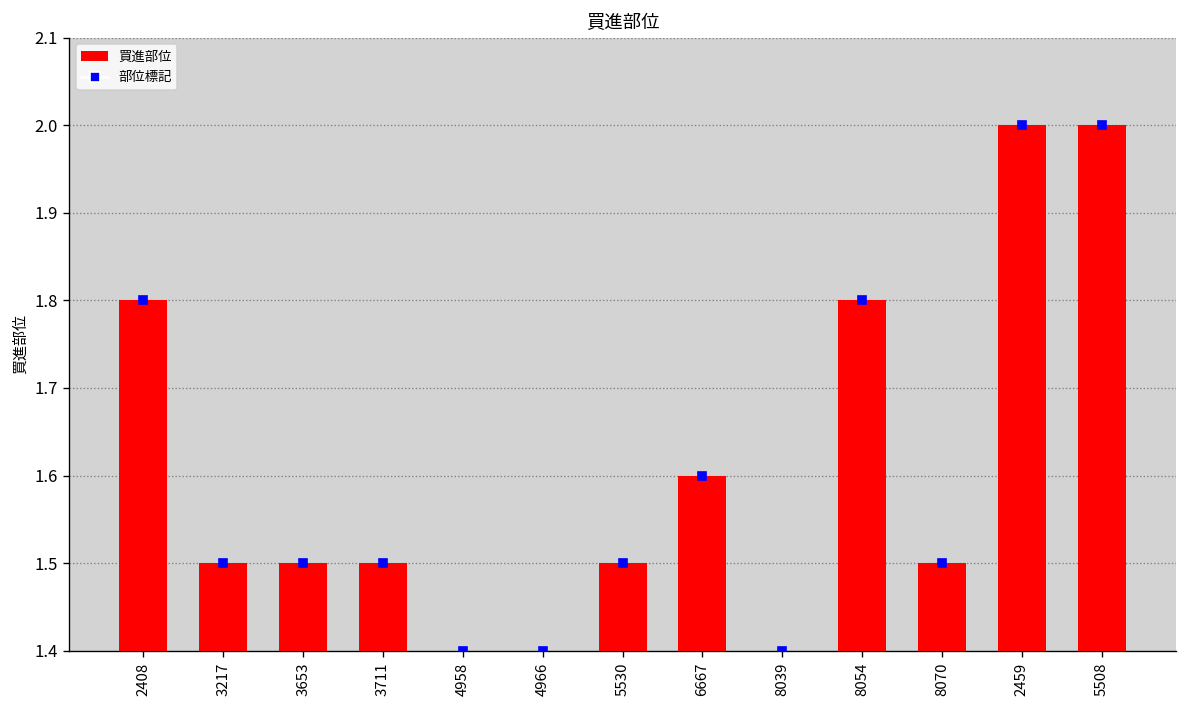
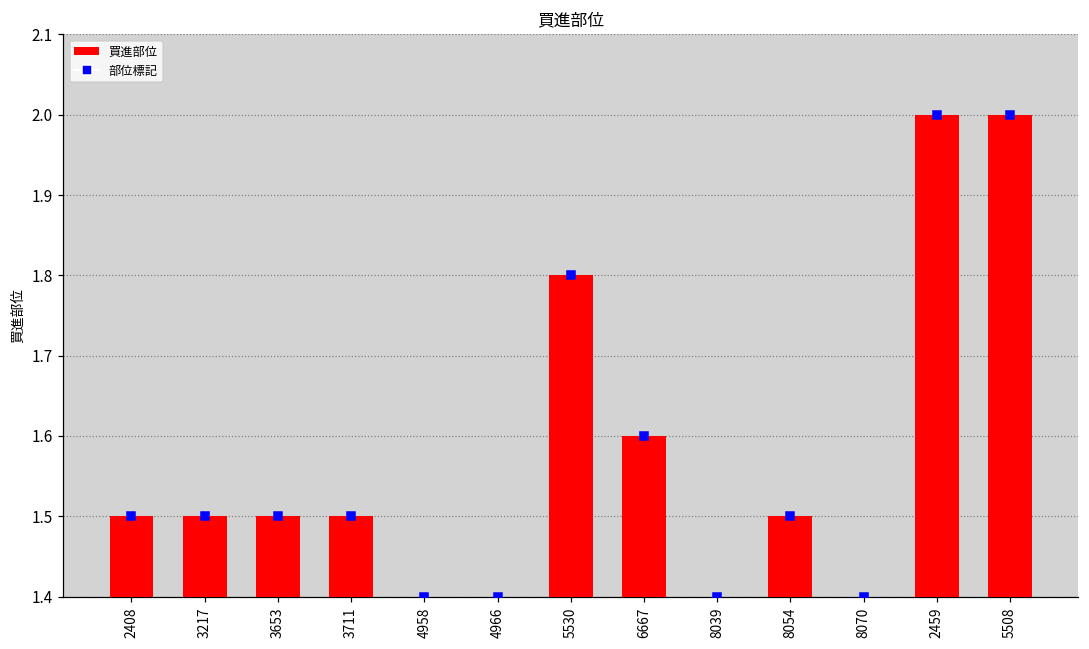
  {
    "買進部位": {
-     "2408": 1.8,
+     "2408": 1.5,
      "3217": 1.5,
      "3653": 1.5,
      "3711": 1.5,
      "4958": 1.4,
      "4966": 1.4,
-     "5530": 1.5,
+     "5530": 1.8,
      "6667": 1.6,
      "8039": 1.4,
-     "8054": 1.8,
-     "8070": 1.5,
+     "8054": 1.5,
+     "8070": 1.4,
      "2459": 2.0,
      "5508": 2.0
    }
  }
